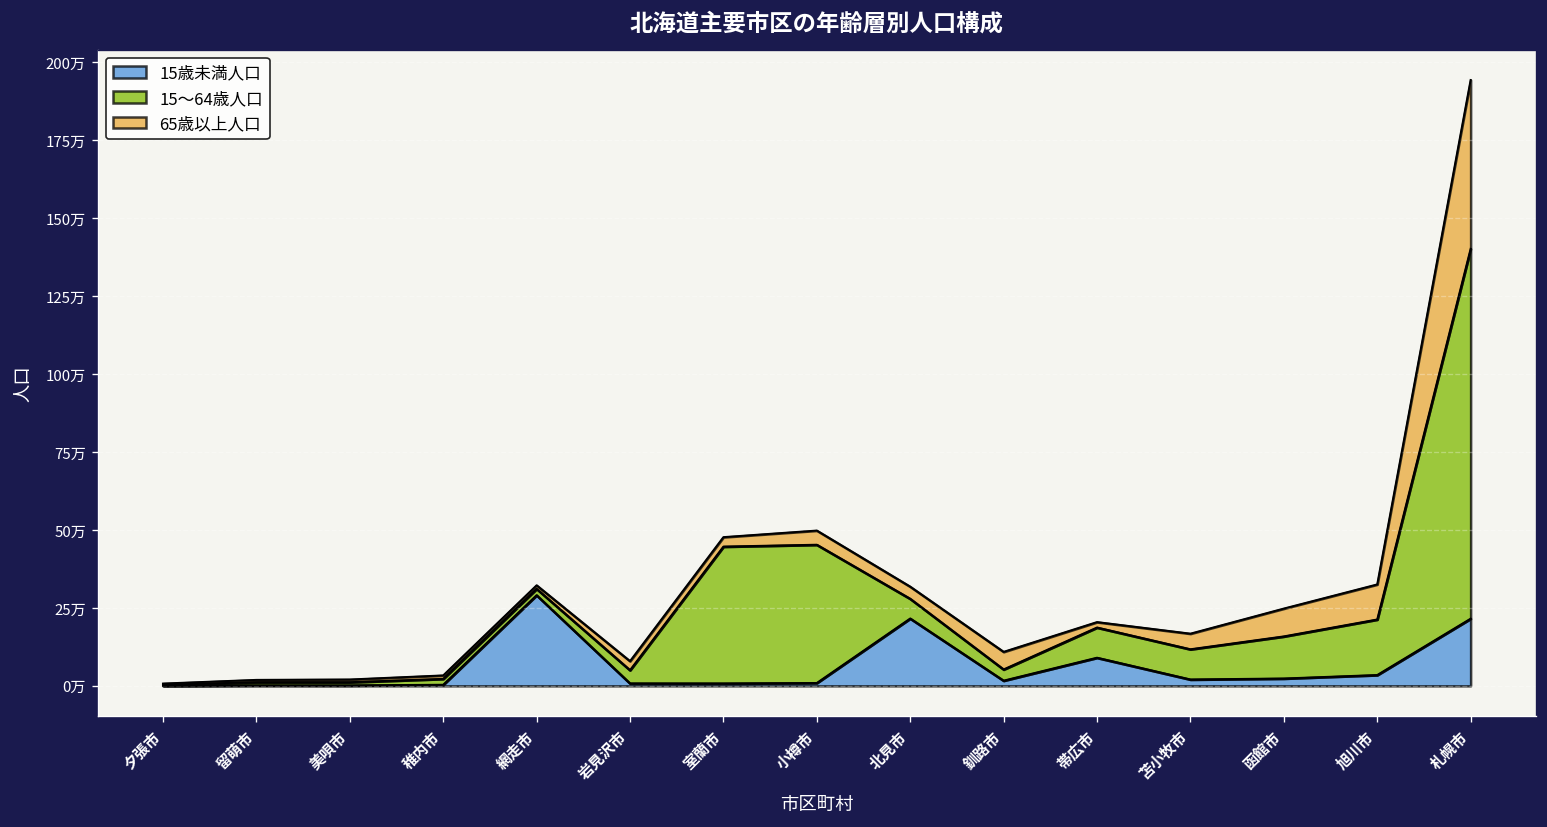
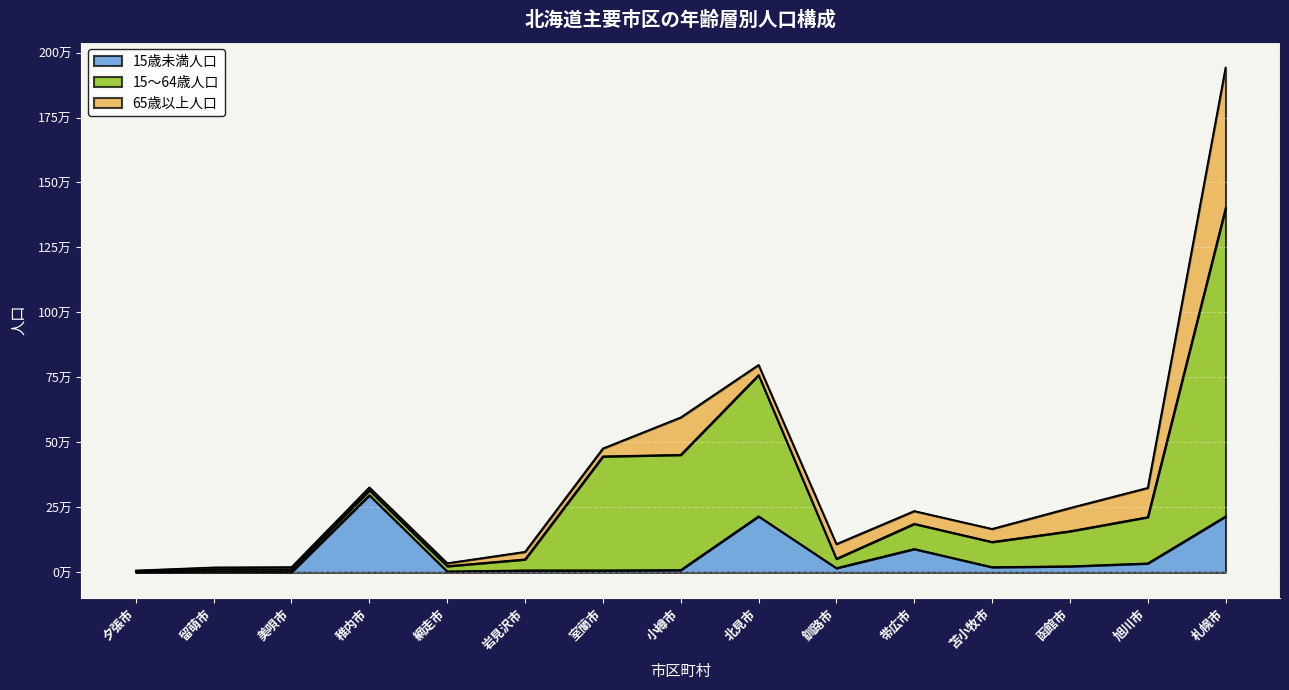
  {
    "15歳未満人口": {
      "留萌市": "0万",
      "美唄市": "0万",
-     "稚内市": "0万",
-     "網走市": "29万",
+     "稚内市": "30万",
+     "網走市": "0万",
      "岩見沢市": "1万",
      "室蘭市": "1万",
      "小樽市": "1万",
      "北見市": "22万",
      "釧路市": "2万",
      "帯広市": "9万",
      "苫小牧市": "2万",
      "函館市": "2万",
      "旭川市": "3万",
      "札幌市": "22万"
    },
    "15～64歳人口": {
      "岩見沢市": "5万",
      "室蘭市": "45万",
      "小樽市": "45万",
-     "北見市": "6万",
+     "北見市": "54万",
      "釧路市": "5万",
      "帯広市": "19万",
      "苫小牧市": "12万",
      "函館市": "16万",
      "旭川市": "21万",
      "札幌市": "140万"
    },
    "65歳以上人口": {
      "稚内市": "1万",
      "網走市": "1万",
      "岩見沢市": "3万",
      "室蘭市": "3万",
-     "小樽市": "5万",
+     "小樽市": "14万",
      "北見市": "4万",
      "釧路市": "6万",
-     "帯広市": "2万",
+     "帯広市": "5万",
      "苫小牧市": "5万",
      "函館市": "9万",
      "旭川市": "11万",
      "札幌市": "54万"
    }
  }
